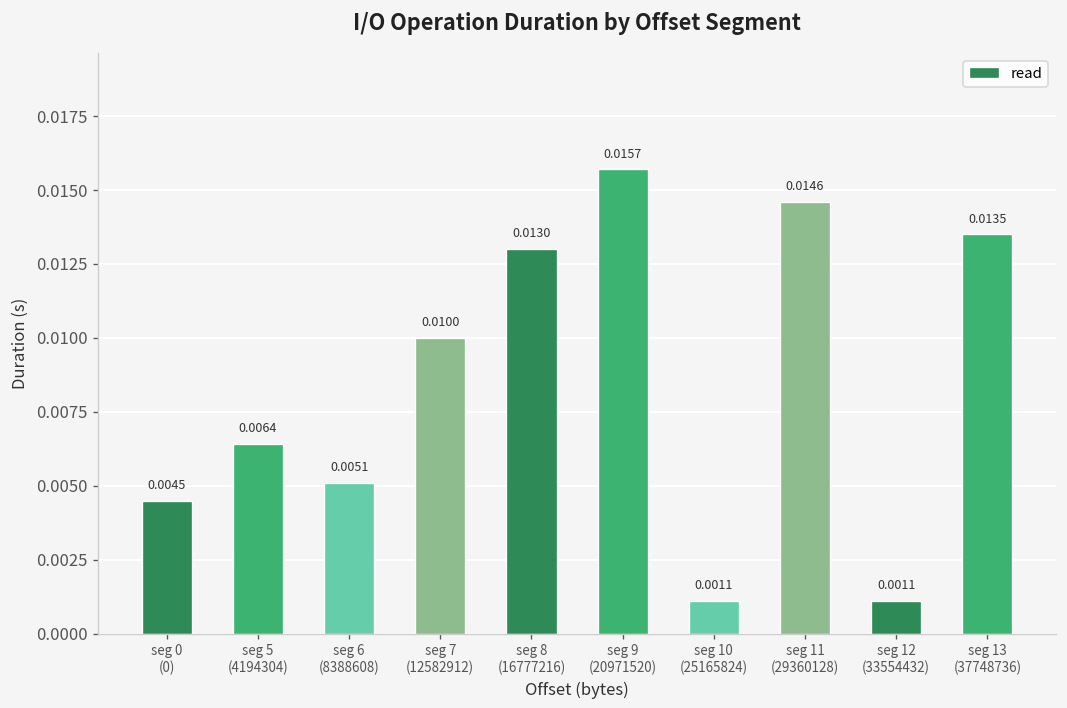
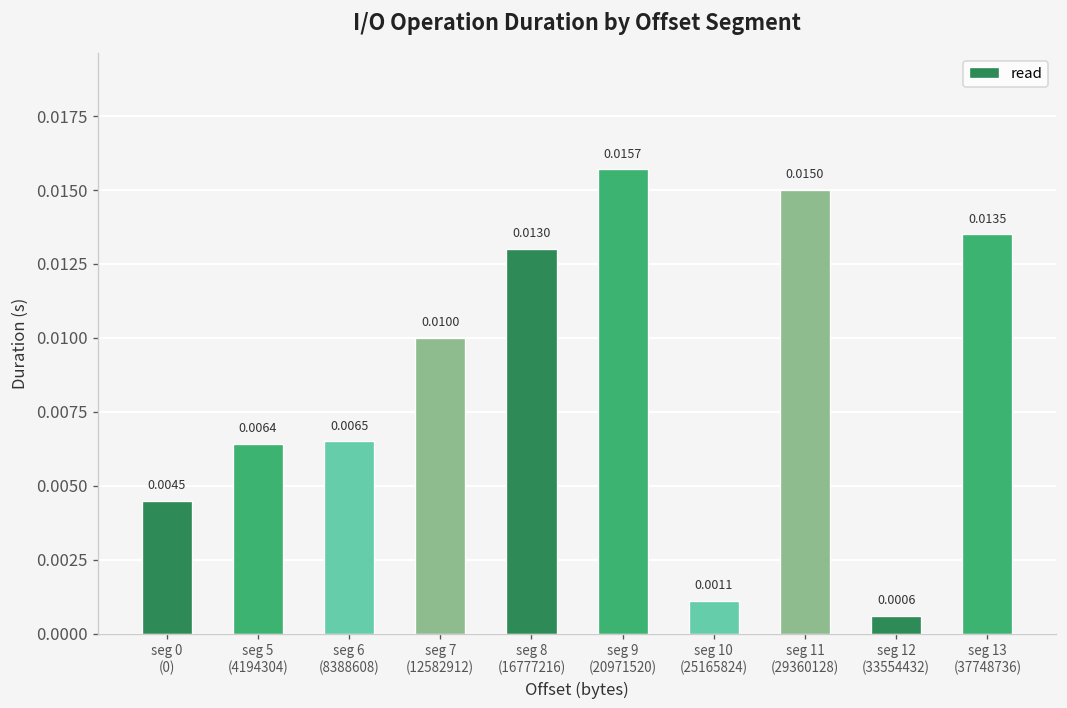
  {
    "seg 0 (0)": 0.0045,
    "seg 5 (4194304)": 0.0064,
-   "seg 6 (8388608)": 0.0051,
+   "seg 6 (8388608)": 0.0065,
    "seg 7 (12582912)": 0.0100,
    "seg 8 (16777216)": 0.0130,
    "seg 9 (20971520)": 0.0157,
    "seg 10 (25165824)": 0.0011,
-   "seg 11 (29360128)": 0.0146,
-   "seg 12 (33554432)": 0.0011,
+   "seg 11 (29360128)": 0.0150,
+   "seg 12 (33554432)": 0.0006,
    "seg 13 (37748736)": 0.0135
  }
